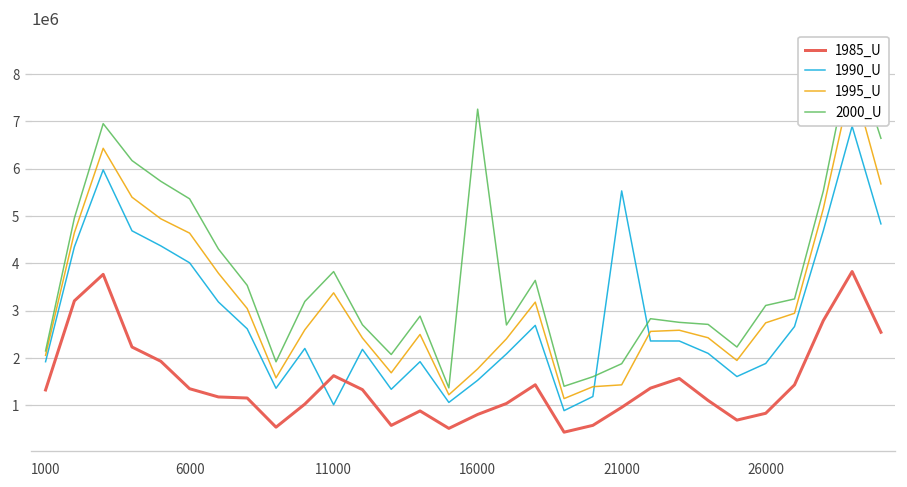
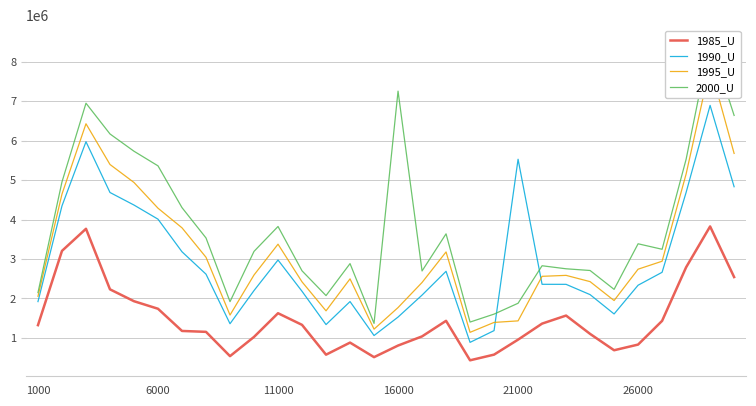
  {
    "1985_U": {
      "1000": 1300000,
-     "6000": 1300000,
+     "6000": 1700000,
      "11000": 1600000,
      "16000": 800000,
      "21000": 1000000,
      "26000": 800000
    },
    "1990_U": {
      "1000": 1900000,
      "6000": 4000000,
-     "11000": 1000000,
+     "11000": 3000000,
      "16000": 1500000,
      "21000": 5500000,
-     "26000": 1900000
+     "26000": 2300000
    },
    "1995_U": {
      "1000": 2100000,
-     "6000": 4600000,
+     "6000": 4300000,
      "11000": 3400000,
      "16000": 1800000,
      "21000": 1400000,
      "26000": 2700000
    },
    "2000_U": {
      "1000": 2100000,
      "6000": 5400000,
      "11000": 3800000,
      "16000": 7300000,
      "21000": 1900000,
-     "26000": 3100000
+     "26000": 3400000
    }
  }
